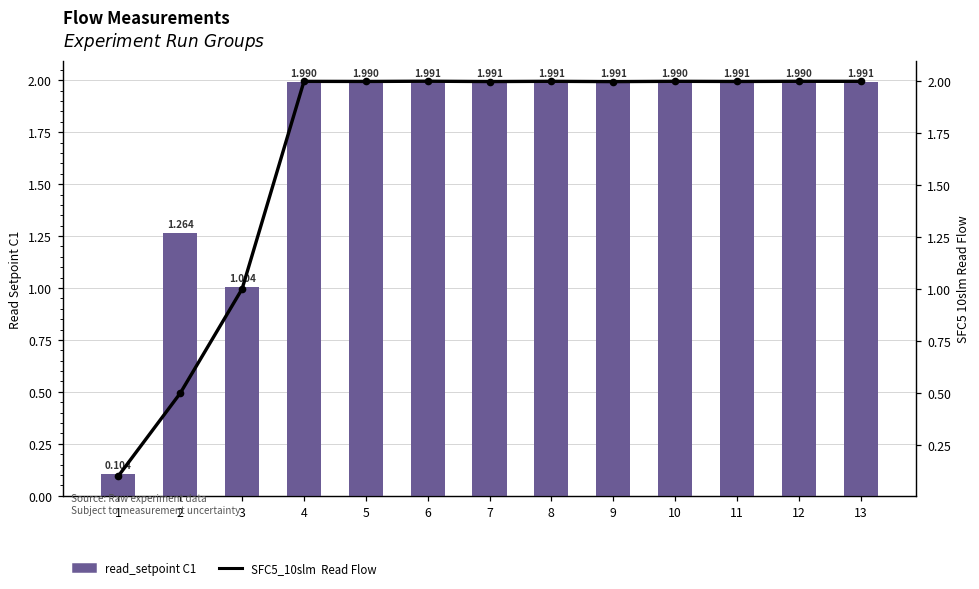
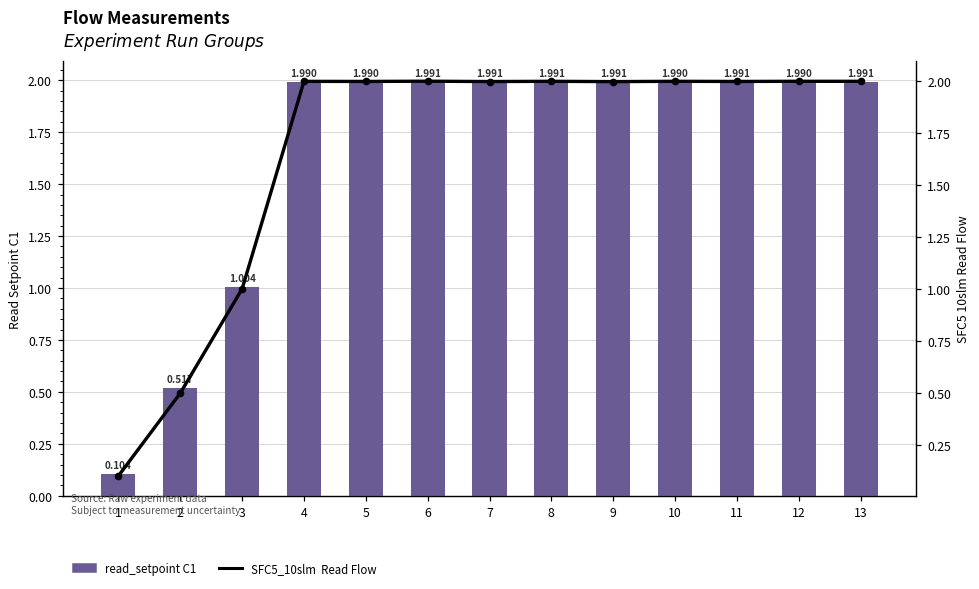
  {
    "read_setpoint C1": {
      "1": 0.104,
-     "2": 1.264,
+     "2": 0.517,
      "3": 1.004,
      "4": 1.990,
      "5": 1.990,
      "6": 1.991,
      "7": 1.991,
      "8": 1.991,
      "9": 1.991,
      "10": 1.990,
      "11": 1.991,
      "12": 1.990,
      "13": 1.991
    }
  }
